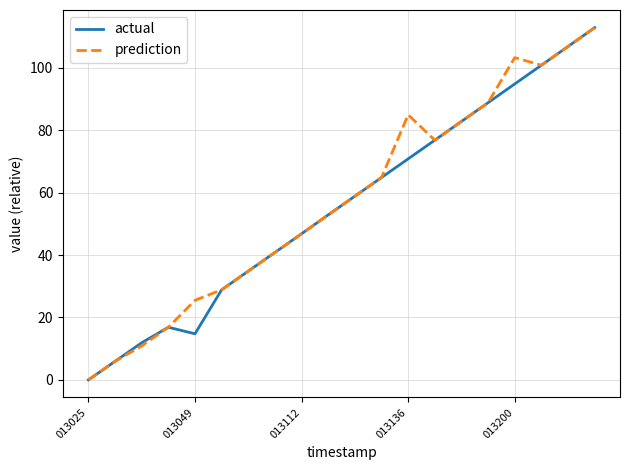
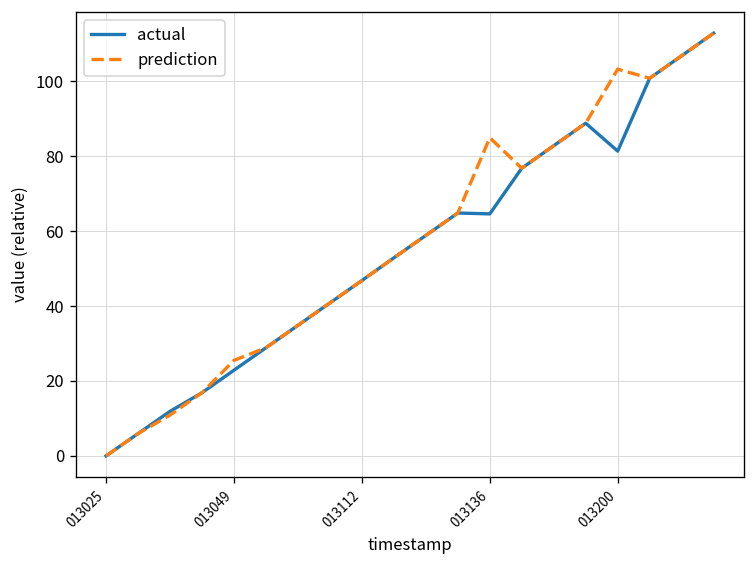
  {
    "actual": {
-     "013049": 15,
-     "013136": 71,
-     "013200": 95
+     "013049": 23,
+     "013136": 65,
+     "013200": 81
    },
    "prediction": {
      "013049": 25,
      "013136": 85,
      "013200": 103
    }
  }
